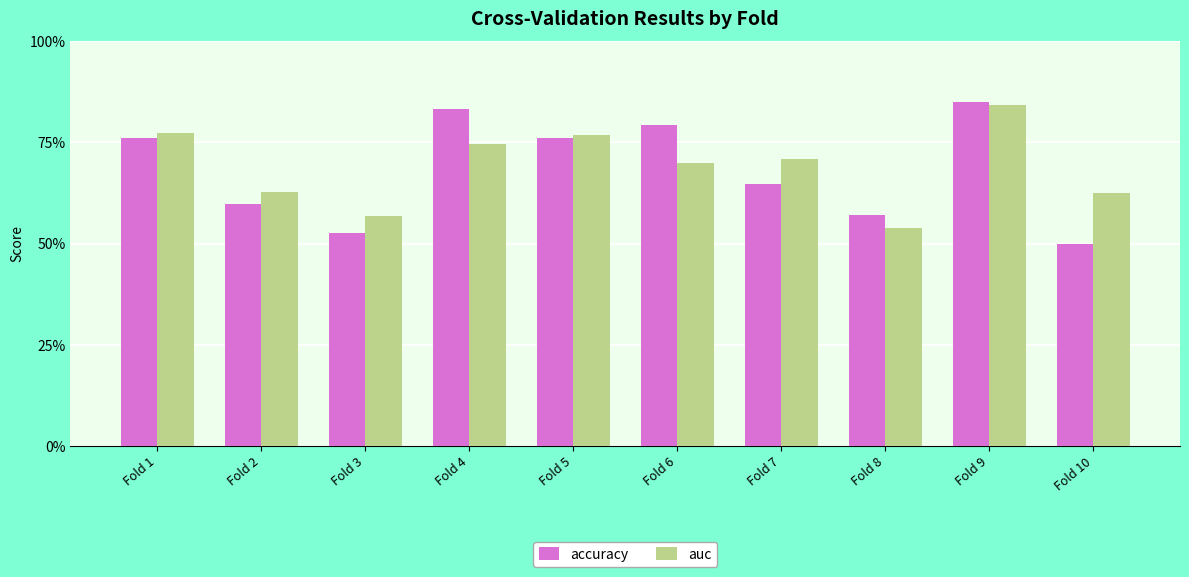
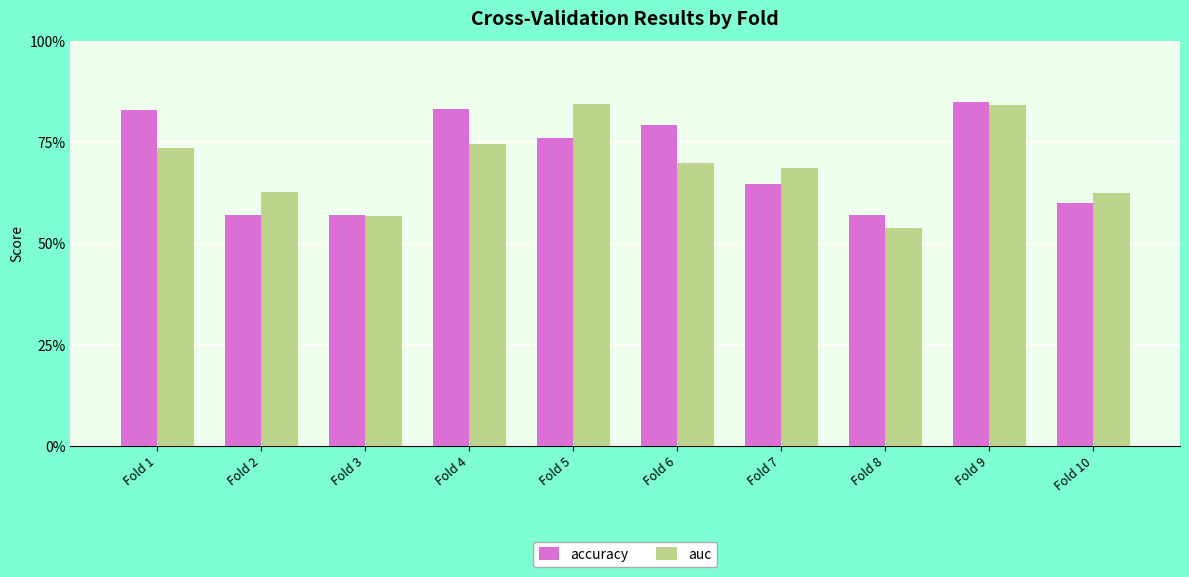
  {
    "accuracy": {
-     "Fold 1": "76%",
-     "Fold 2": "60%",
-     "Fold 3": "53%",
+     "Fold 1": "83%",
+     "Fold 2": "57%",
+     "Fold 3": "57%",
      "Fold 4": "83%",
      "Fold 5": "76%",
      "Fold 6": "79%",
      "Fold 7": "65%",
      "Fold 8": "57%",
      "Fold 9": "85%",
-     "Fold 10": "50%"
+     "Fold 10": "60%"
    },
    "auc": {
-     "Fold 1": "77%",
+     "Fold 1": "74%",
      "Fold 2": "63%",
      "Fold 3": "57%",
      "Fold 4": "75%",
-     "Fold 5": "77%",
+     "Fold 5": "84%",
      "Fold 6": "70%",
-     "Fold 7": "71%",
+     "Fold 7": "69%",
      "Fold 8": "54%",
      "Fold 9": "84%",
      "Fold 10": "63%"
    }
  }
